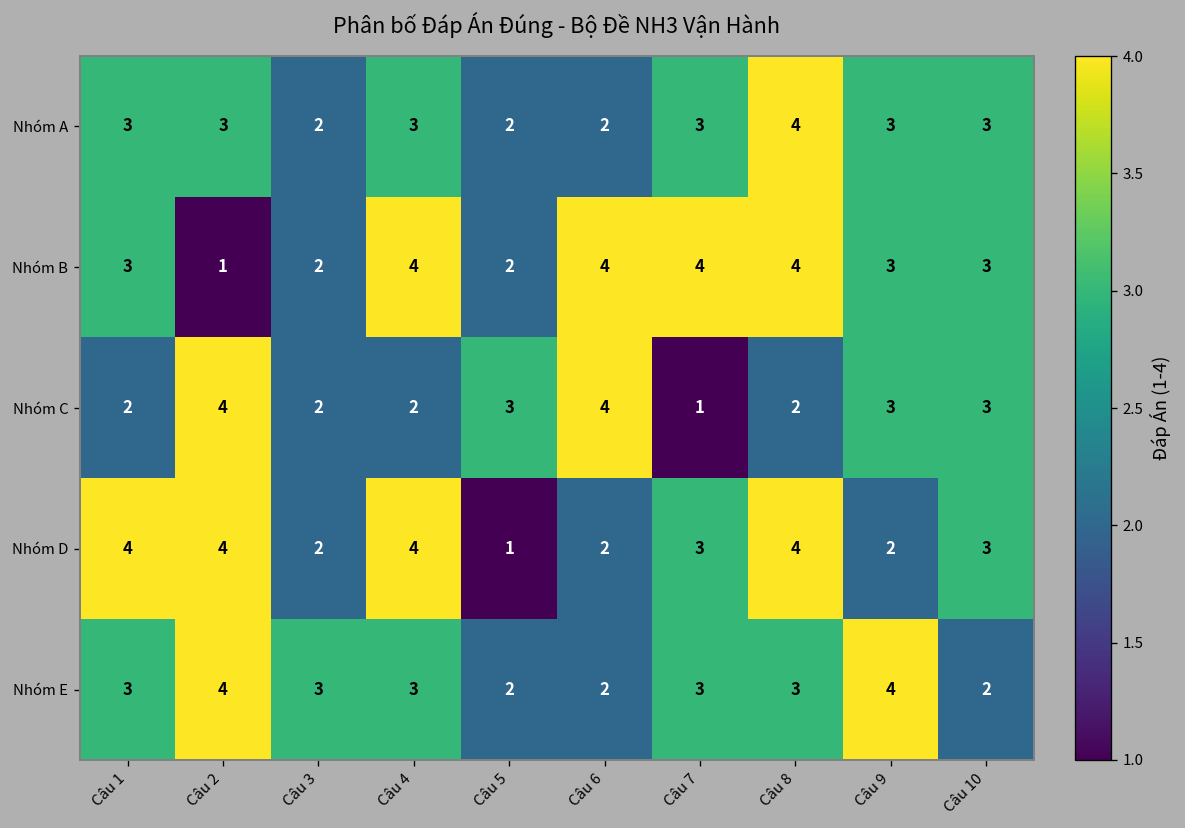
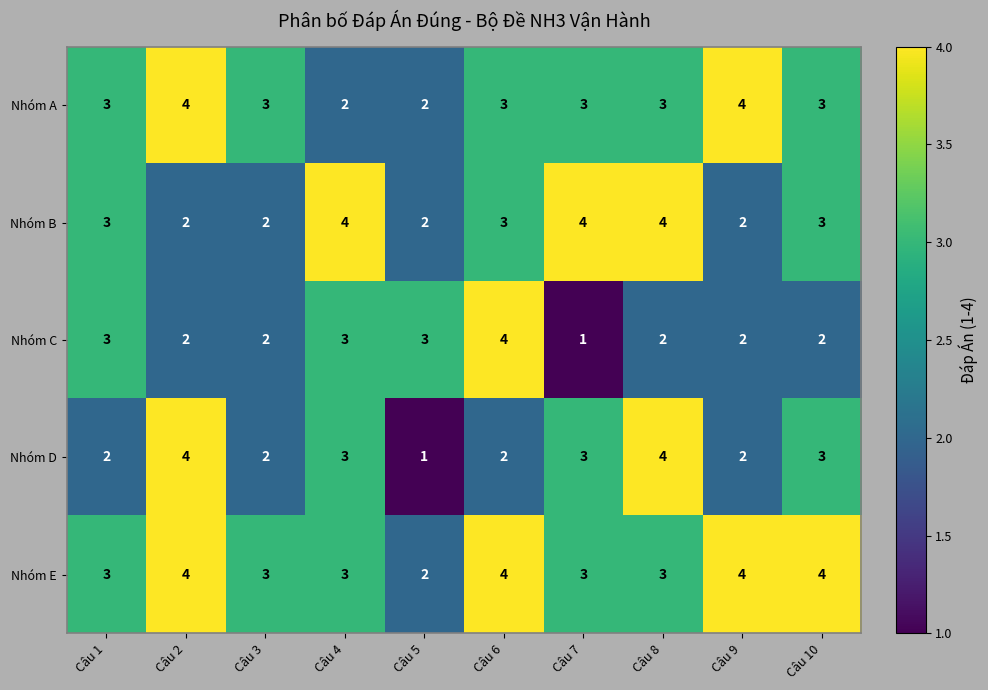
  {
    "Nhóm A": {
      "Câu 1": 3,
-     "Câu 2": 3,
-     "Câu 3": 2,
-     "Câu 4": 3,
+     "Câu 2": 4,
+     "Câu 3": 3,
+     "Câu 4": 2,
      "Câu 5": 2,
-     "Câu 6": 2,
+     "Câu 6": 3,
      "Câu 7": 3,
-     "Câu 8": 4,
-     "Câu 9": 3,
+     "Câu 8": 3,
+     "Câu 9": 4,
      "Câu 10": 3
    },
    "Nhóm B": {
      "Câu 1": 3,
-     "Câu 2": 1,
+     "Câu 2": 2,
      "Câu 3": 2,
      "Câu 4": 4,
      "Câu 5": 2,
-     "Câu 6": 4,
+     "Câu 6": 3,
      "Câu 7": 4,
      "Câu 8": 4,
-     "Câu 9": 3,
+     "Câu 9": 2,
      "Câu 10": 3
    },
    "Nhóm C": {
-     "Câu 1": 2,
-     "Câu 2": 4,
+     "Câu 1": 3,
+     "Câu 2": 2,
      "Câu 3": 2,
-     "Câu 4": 2,
+     "Câu 4": 3,
      "Câu 5": 3,
      "Câu 6": 4,
      "Câu 7": 1,
      "Câu 8": 2,
-     "Câu 9": 3,
-     "Câu 10": 3
+     "Câu 9": 2,
+     "Câu 10": 2
    },
    "Nhóm D": {
-     "Câu 1": 4,
+     "Câu 1": 2,
      "Câu 2": 4,
      "Câu 3": 2,
-     "Câu 4": 4,
+     "Câu 4": 3,
      "Câu 5": 1,
      "Câu 6": 2,
      "Câu 7": 3,
      "Câu 8": 4,
      "Câu 9": 2,
      "Câu 10": 3
    },
    "Nhóm E": {
      "Câu 1": 3,
      "Câu 2": 4,
      "Câu 3": 3,
      "Câu 4": 3,
      "Câu 5": 2,
-     "Câu 6": 2,
+     "Câu 6": 4,
      "Câu 7": 3,
      "Câu 8": 3,
      "Câu 9": 4,
-     "Câu 10": 2
+     "Câu 10": 4
    }
  }
